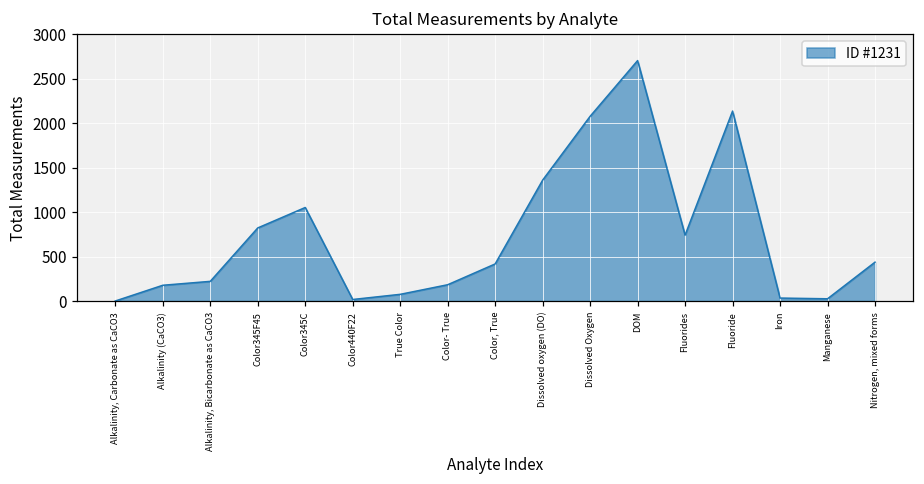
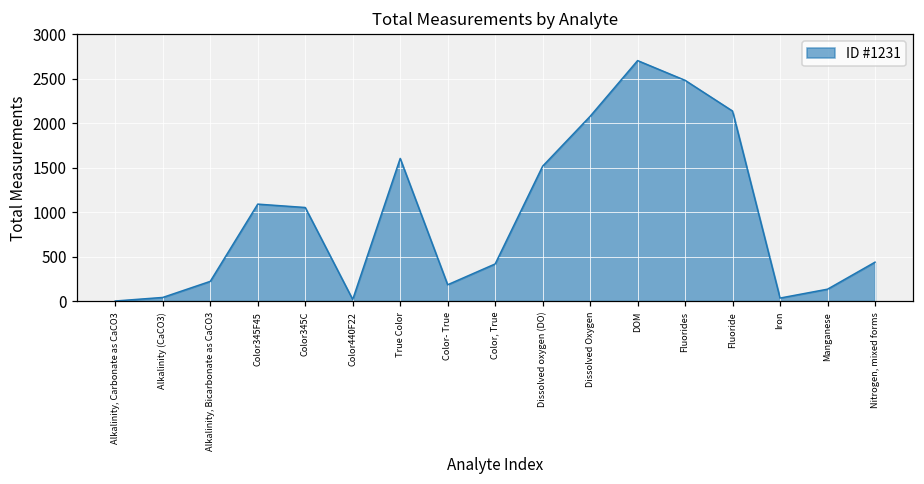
  {
    "Alkalinity, Carbonate as CaCO3": 0,
-   "Alkalinity (CaCO3)": 200,
+   "Alkalinity (CaCO3)": 0,
    "Alkalinity, Bicarbonate as CaCO3": 200,
-   "Color345F45": 800,
+   "Color345F45": 1100,
    "Color345C": 1100,
    "Color440F22": 0,
-   "True Color": 100,
+   "True Color": 1600,
    "Color- True": 200,
    "Color, True": 400,
-   "Dissolved oxygen (DO)": 1400,
+   "Dissolved oxygen (DO)": 1500,
    "Dissolved Oxygen": 2100,
    "DOM": 2700,
-   "Fluorides": 700,
+   "Fluorides": 2500,
    "Fluoride": 2100,
    "Iron": 0,
-   "Manganese": 0,
+   "Manganese": 100,
    "Nitrogen, mixed forms": 400
  }
